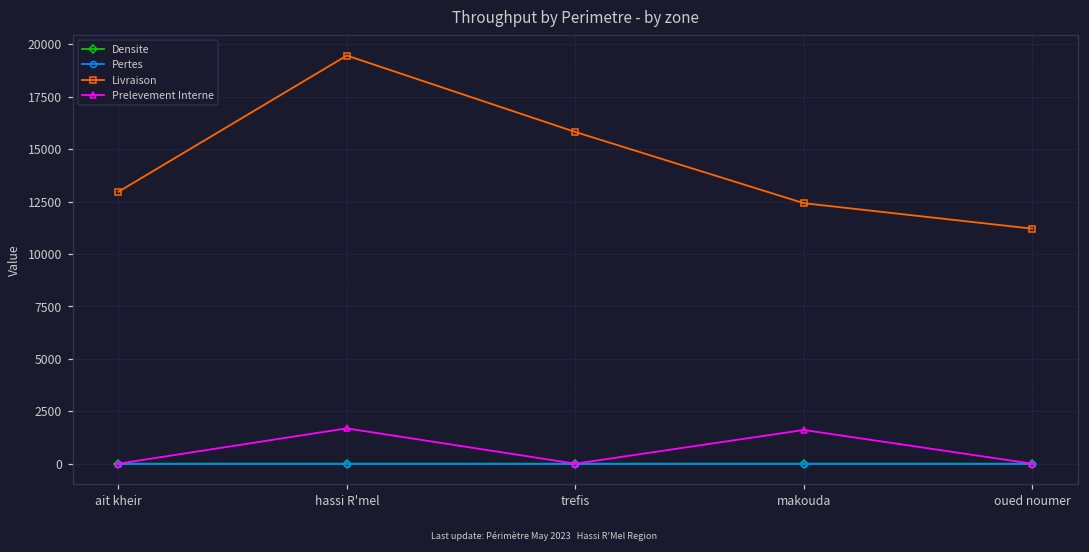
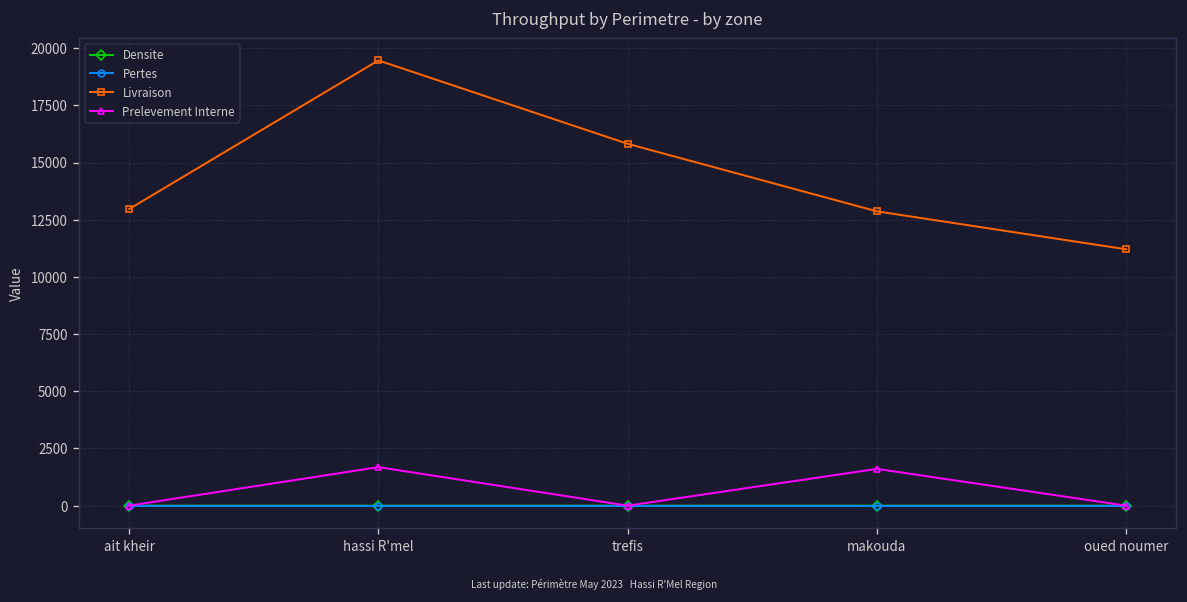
  {
    "Pertes": {
      "hassi R'mel": 0,
      "makouda": 0
    },
    "Livraison": {
      "ait kheir": 13000,
      "hassi R'mel": 19500,
      "trefis": 15800,
-     "makouda": 12400,
+     "makouda": 12900,
      "oued noumer": 11200
    },
    "Prelevement Interne": {
      "hassi R'mel": 1700,
      "makouda": 1600
    }
  }
